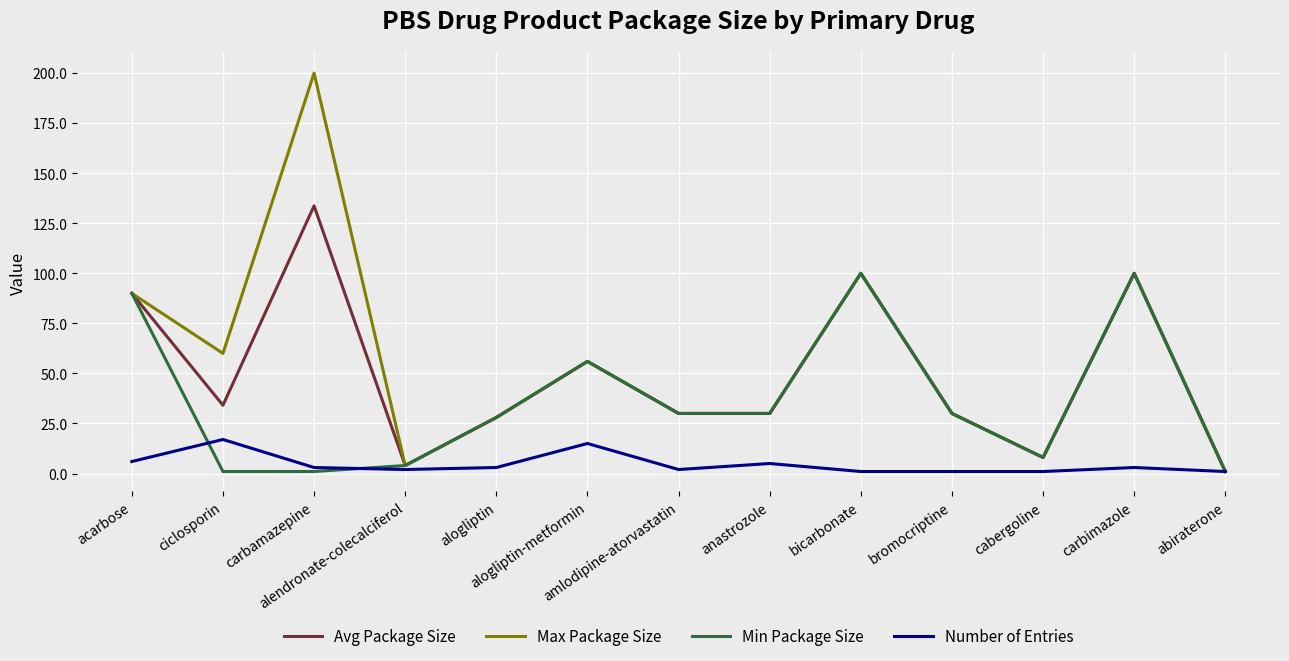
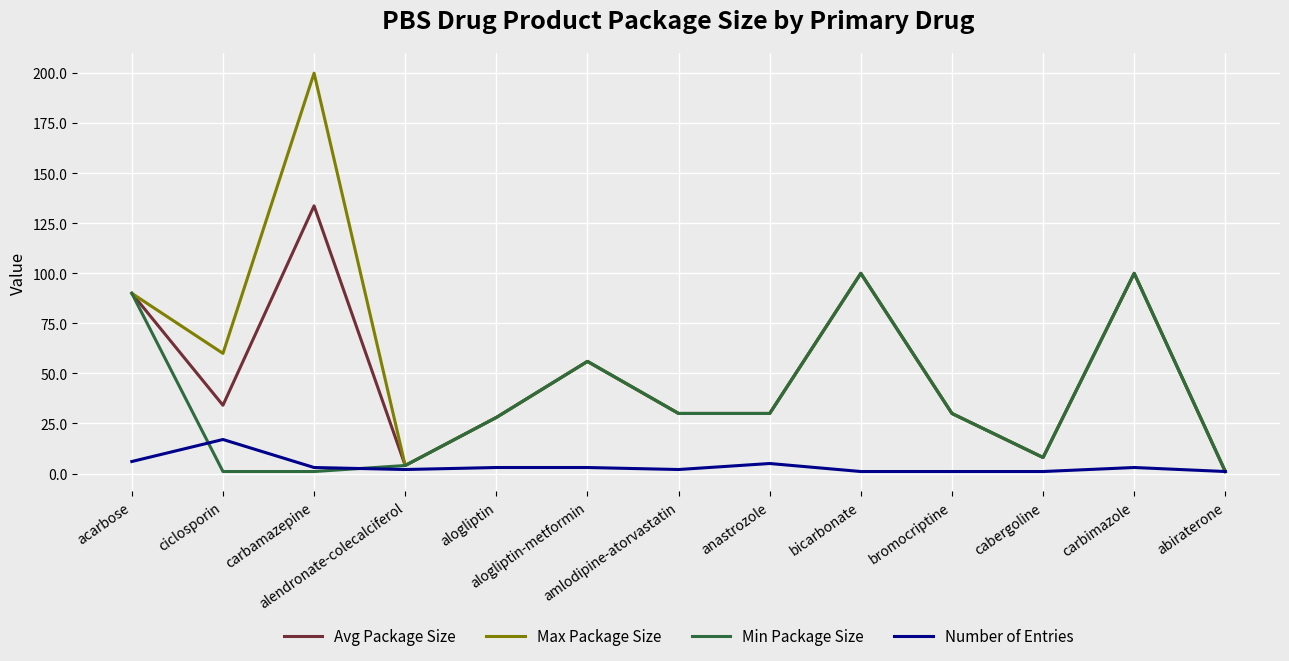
  {
    "Avg Package Size": {
      "ciclosporin": 34,
      "carbamazepine": 134
    },
    "Max Package Size": {
      "ciclosporin": 60,
      "carbamazepine": 200
    },
    "Min Package Size": {
      "ciclosporin": 1,
      "carbamazepine": 1
    },
    "Number of Entries": {
      "acarbose": 6,
      "ciclosporin": 17,
      "carbamazepine": 3,
      "alendronate-colecalciferol": 2,
      "alogliptin": 3,
-     "alogliptin-metformin": 15,
+     "alogliptin-metformin": 3,
      "amlodipine-atorvastatin": 2,
      "anastrozole": 5,
      "bicarbonate": 1,
      "bromocriptine": 1,
      "cabergoline": 1,
      "carbimazole": 3
    }
  }
